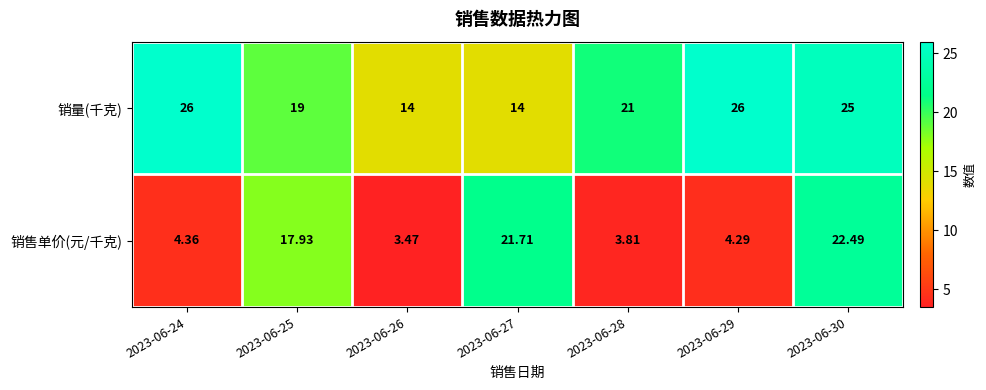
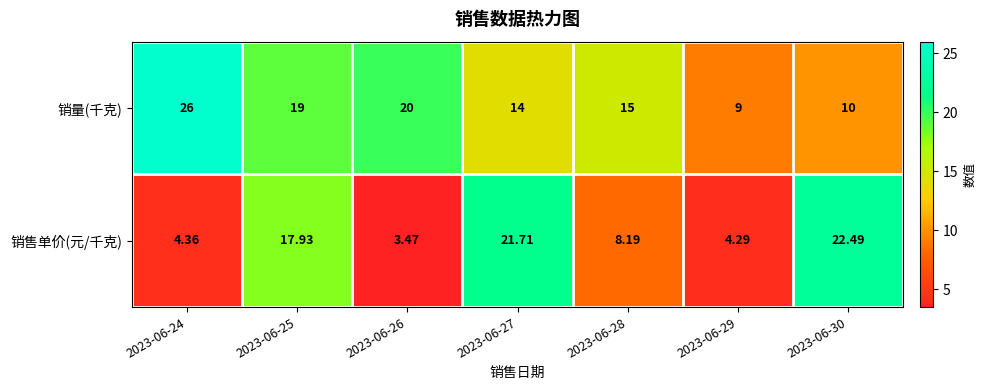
  {
    "销量(千克)": {
      "2023-06-24": 26,
      "2023-06-25": 19,
-     "2023-06-26": 14,
+     "2023-06-26": 20,
      "2023-06-27": 14,
-     "2023-06-28": 21,
-     "2023-06-29": 26,
-     "2023-06-30": 25
+     "2023-06-28": 15,
+     "2023-06-29": 9,
+     "2023-06-30": 10
    },
    "销售单价(元/千克)": {
      "2023-06-24": 4.36,
      "2023-06-25": 17.93,
      "2023-06-26": 3.47,
      "2023-06-27": 21.71,
-     "2023-06-28": 3.81,
+     "2023-06-28": 8.19,
      "2023-06-29": 4.29,
      "2023-06-30": 22.49
    }
  }
